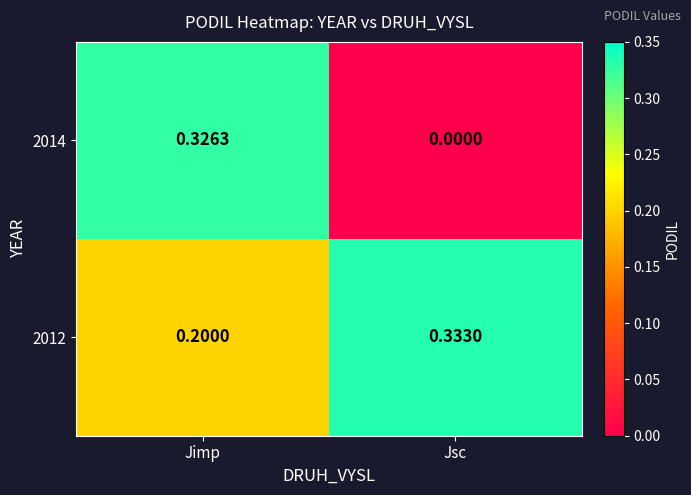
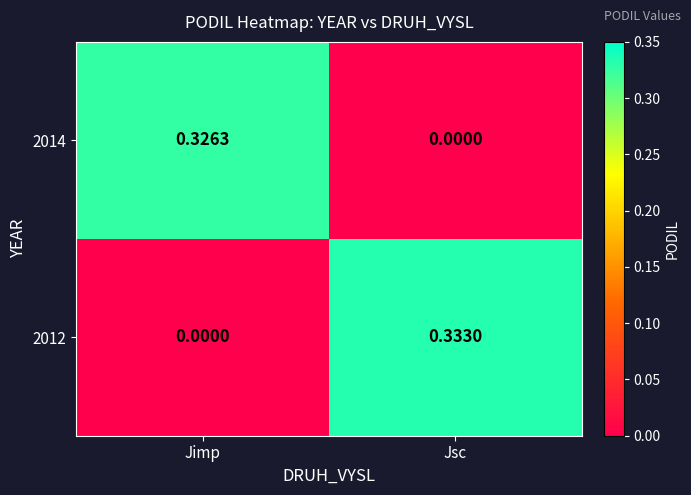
  {
    "2014": {
      "Jimp": 0.3263,
      "Jsc": 0.0000
    },
    "2012": {
-     "Jimp": 0.2000,
+     "Jimp": 0.0000,
      "Jsc": 0.3330
    }
  }
